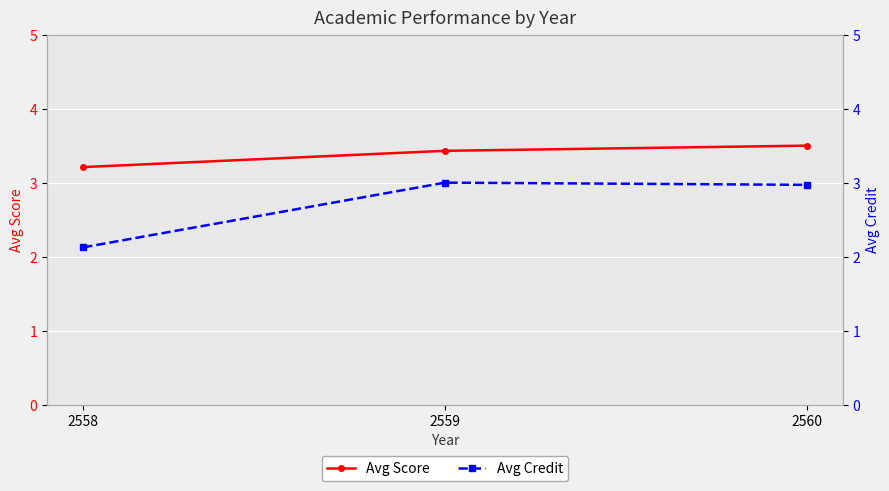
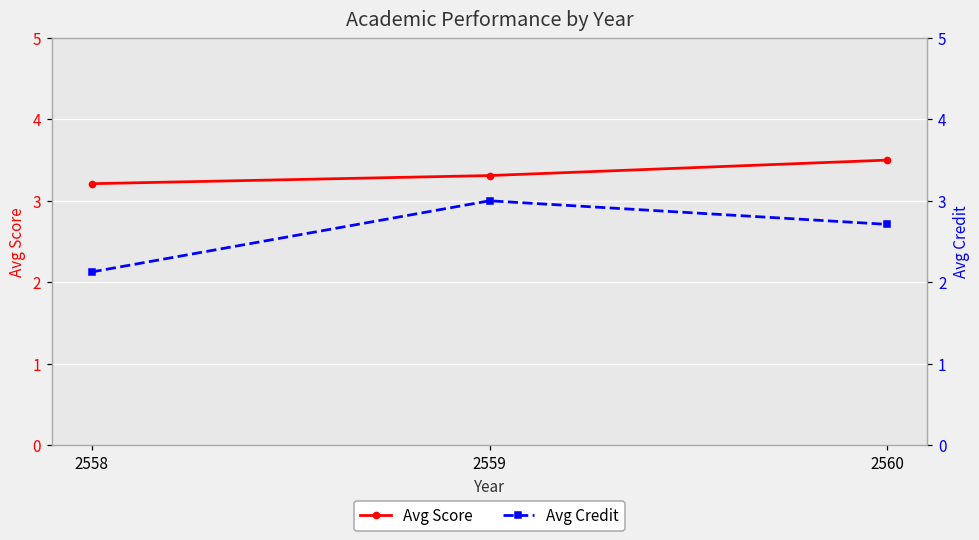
  {
    "Avg Score": {
      "2558": 3.2,
-     "2559": 3.4,
+     "2559": 3.3,
      "2560": 3.5
    },
    "Avg Credit": {
      "2558": 2.1,
      "2559": 3.0,
-     "2560": 3.0
+     "2560": 2.7
    }
  }
